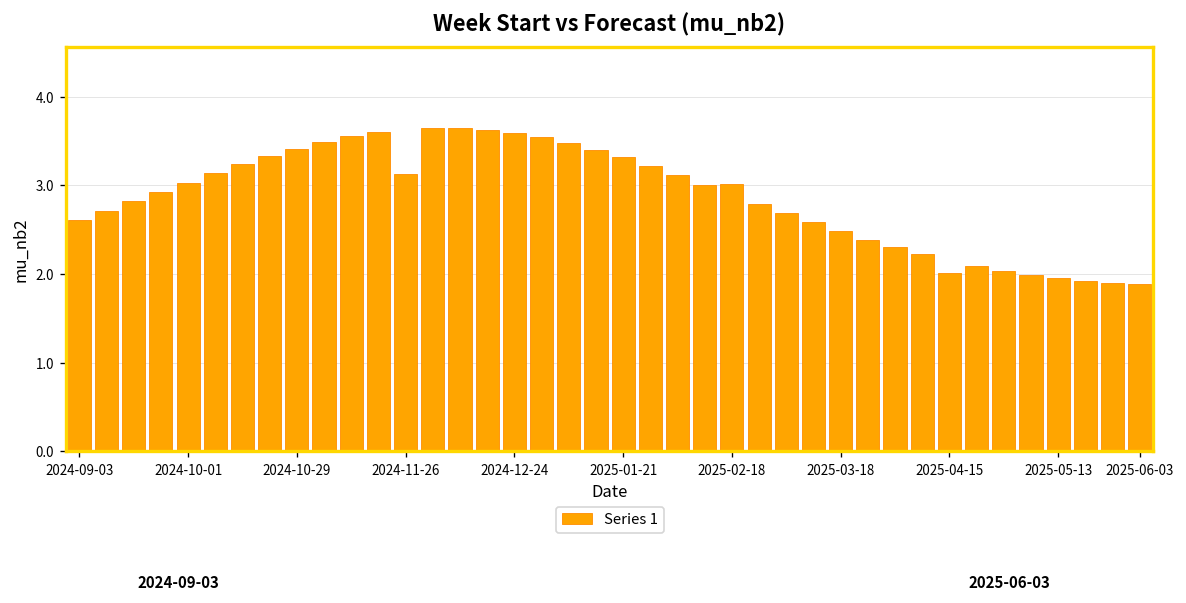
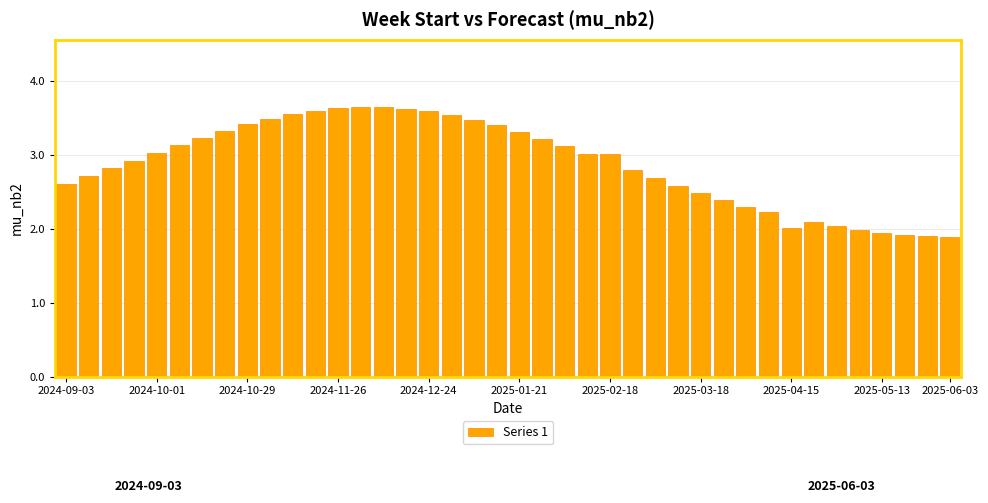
  {
    "2024-09-03": 2.6,
    "2024-10-01": 3.0,
    "2024-10-29": 3.4,
-   "2024-11-26": 3.1,
+   "2024-11-26": 3.6,
    "2024-12-24": 3.6,
    "2025-01-21": 3.3,
    "2025-02-18": 3.0,
    "2025-03-18": 2.5,
    "2025-04-15": 2.0,
    "2025-05-13": 2.0,
    "2025-06-03": 1.9
  }
